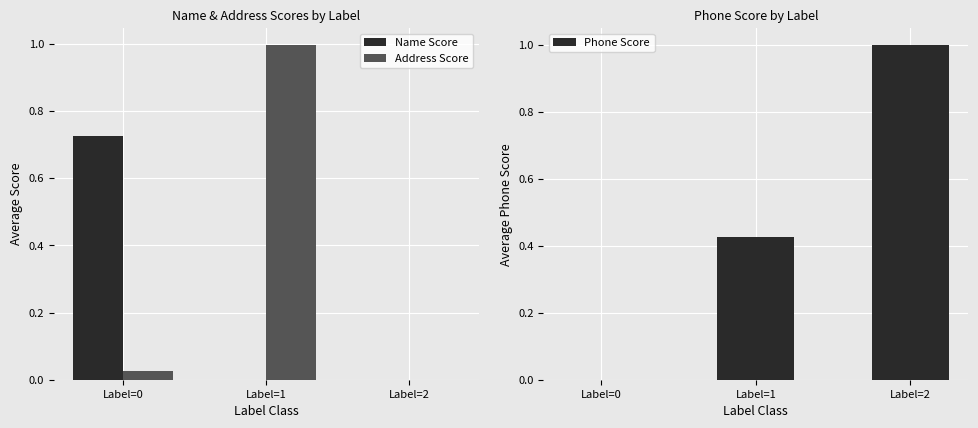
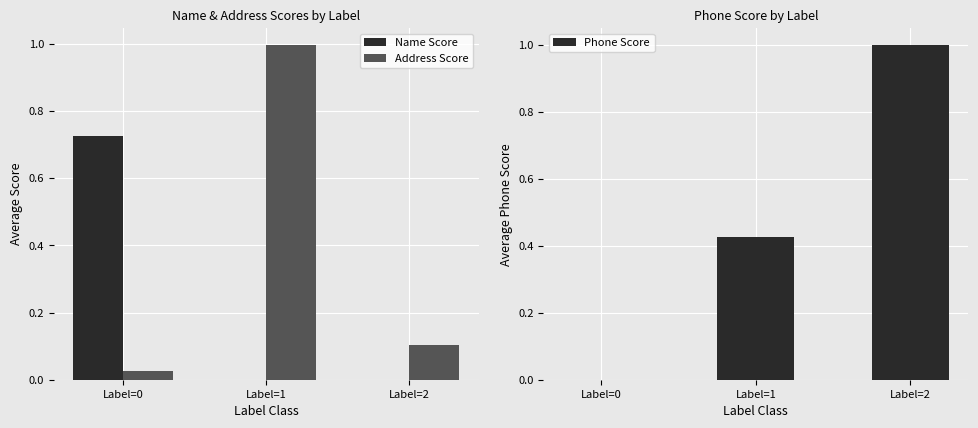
  {
    "Name & Address Scores by Label": {
      "Name Score": {
        "Label=0": 0.73
      },
      "Address Score": {
        "Label=0": 0.02,
        "Label=1": 1.00,
-       "Label=2": 0.00
+       "Label=2": 0.10
      }
    },
    "Phone Score by Label": {
      "Label=1": 0.43,
      "Label=2": 1.00
    }
  }
